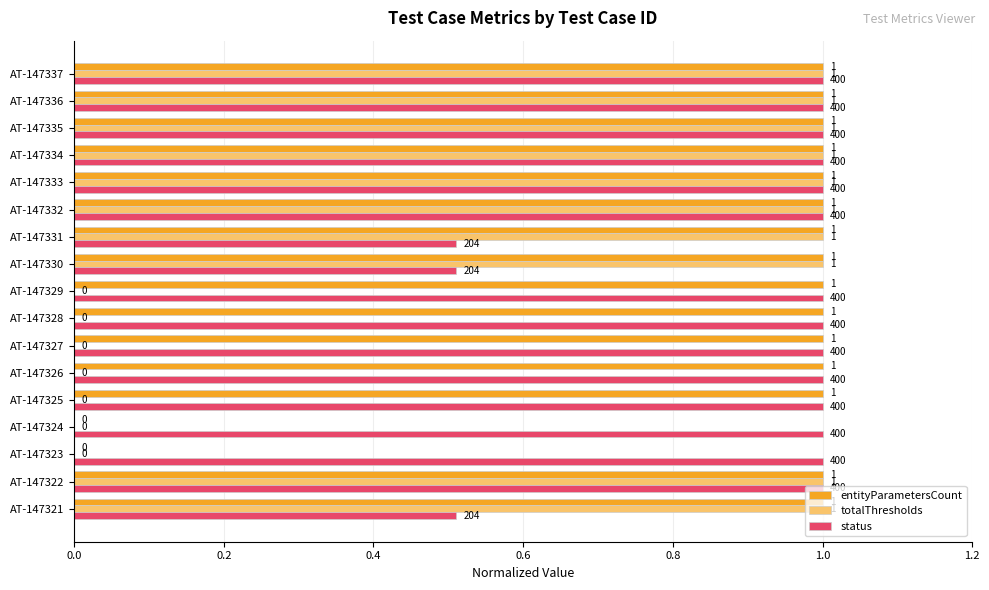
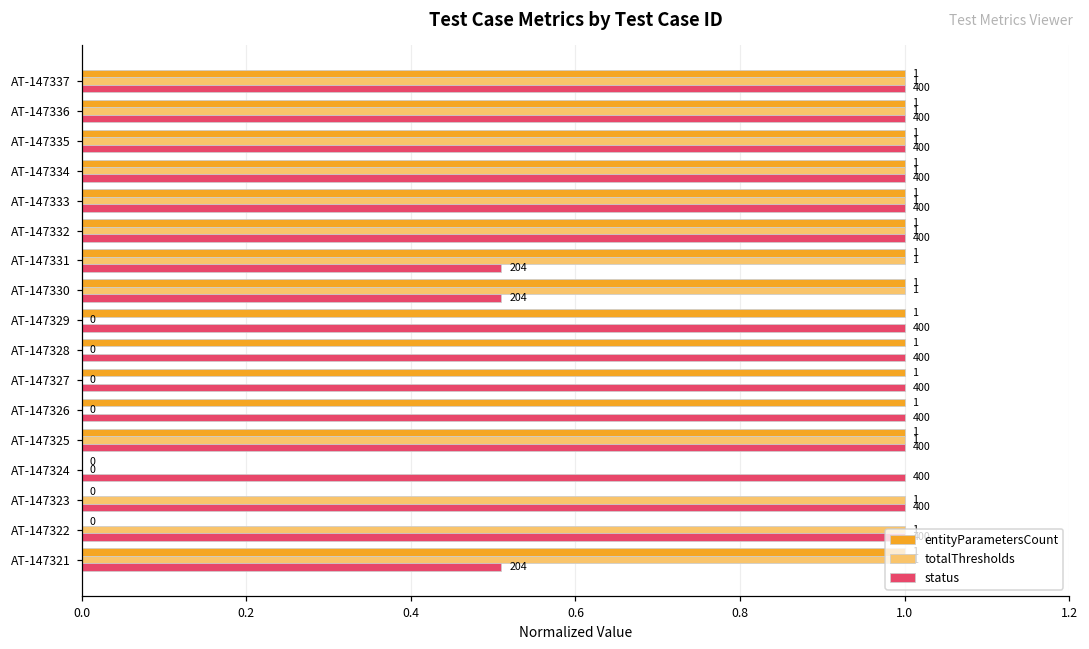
  {
    "entityParametersCount": {
      "AT-147329": 1,
      "AT-147328": 1,
      "AT-147327": 1,
      "AT-147326": 1,
      "AT-147325": 1,
-     "AT-147322": 1
+     "AT-147322": 0
    },
    "totalThresholds": {
      "AT-147329": 0,
      "AT-147328": 0,
      "AT-147327": 0,
      "AT-147326": 0,
-     "AT-147325": 0,
-     "AT-147323": 0
+     "AT-147325": 1,
+     "AT-147323": 1
    }
  }
